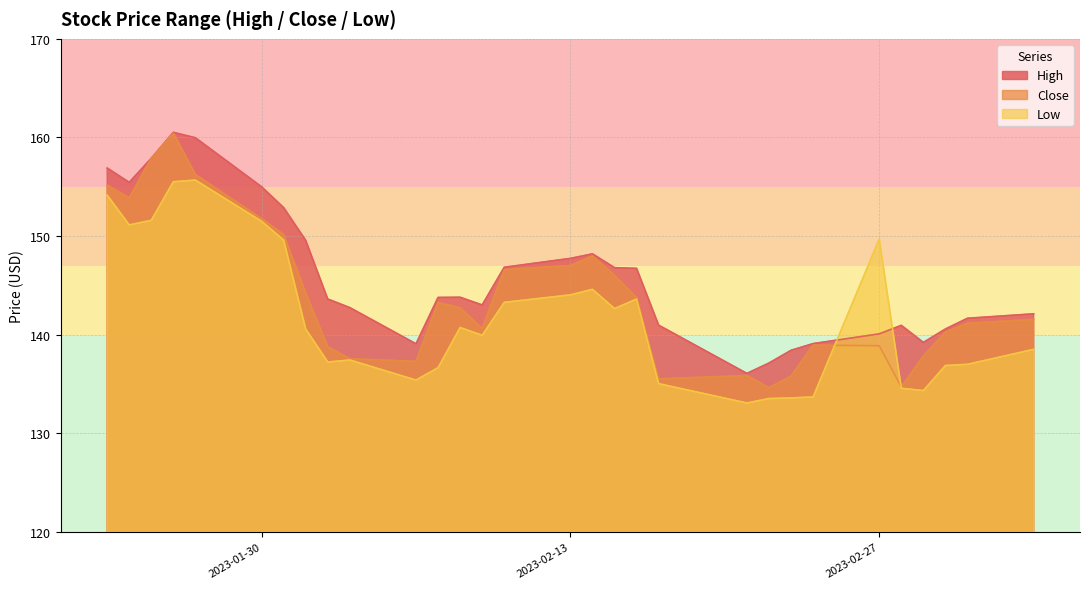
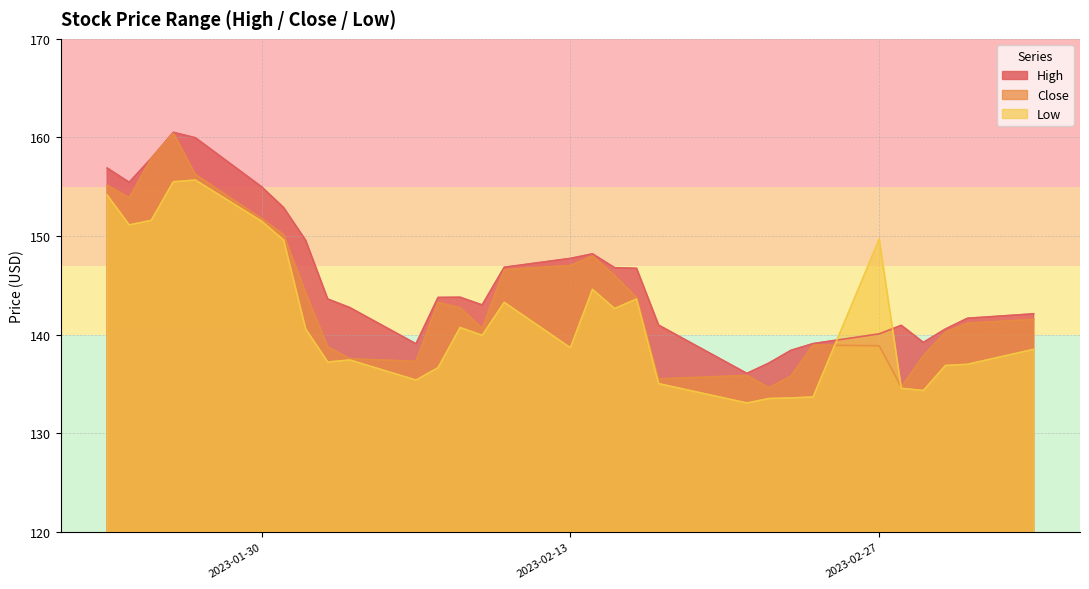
  {
    "Low": {
      "2023-01-30": 152,
-     "2023-02-13": 144,
+     "2023-02-13": 139,
      "2023-02-27": 150
    }
  }
